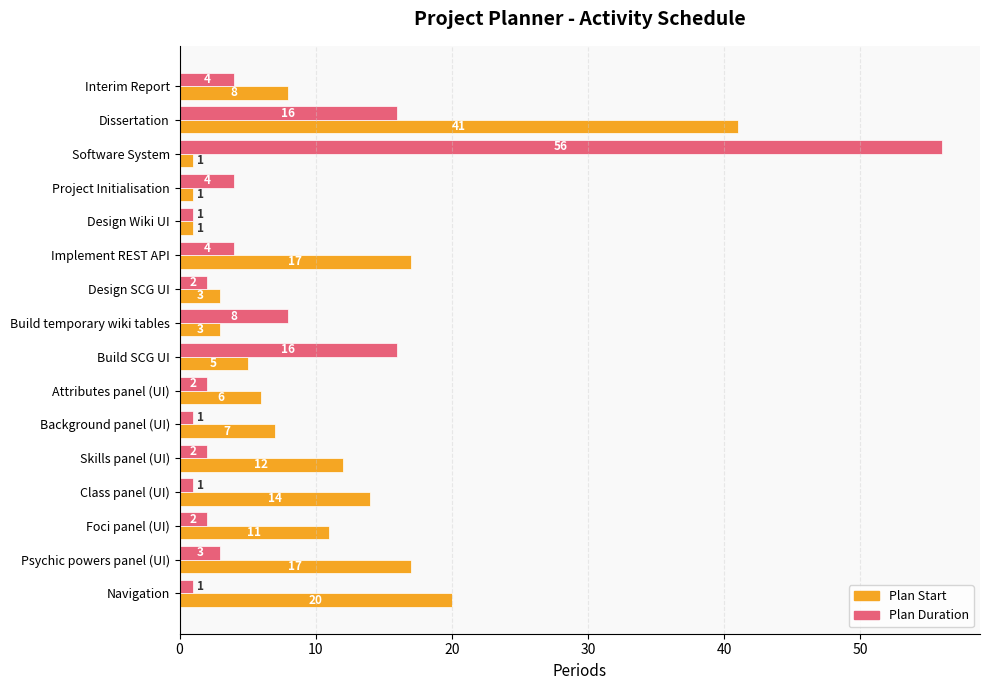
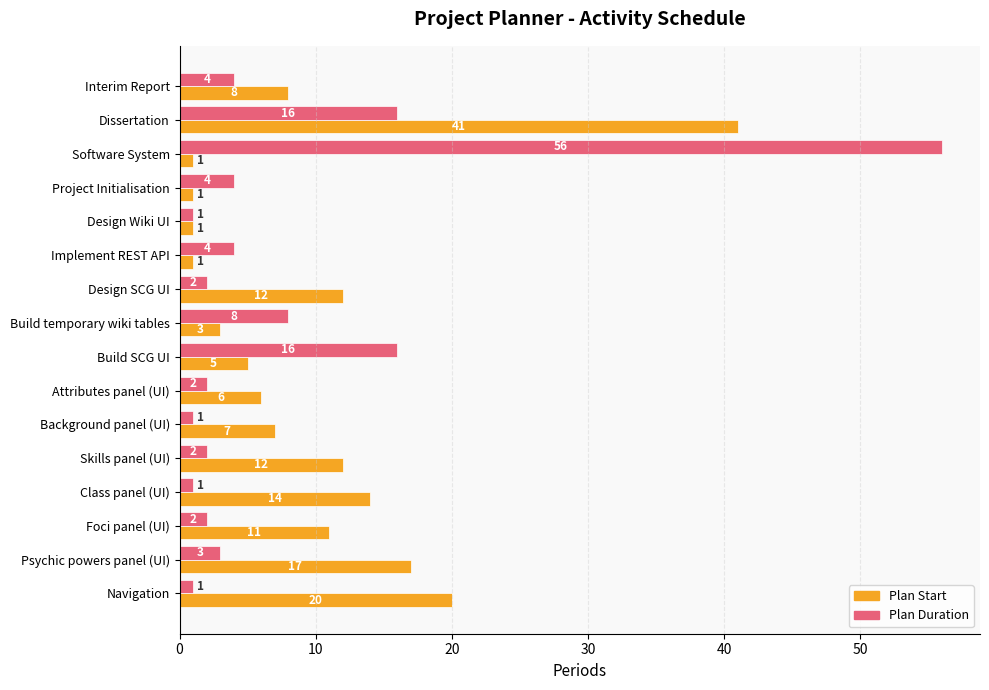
  {
    "Plan Start": {
      "Interim Report": 8,
      "Dissertation": 41,
      "Software System": 1,
      "Project Initialisation": 1,
      "Design Wiki UI": 1,
-     "Implement REST API": 17,
-     "Design SCG UI": 3,
+     "Implement REST API": 1,
+     "Design SCG UI": 12,
      "Build temporary wiki tables": 3,
      "Build SCG UI": 5,
      "Attributes panel (UI)": 6,
      "Background panel (UI)": 7,
      "Skills panel (UI)": 12,
      "Class panel (UI)": 14,
      "Foci panel (UI)": 11,
      "Psychic powers panel (UI)": 17,
      "Navigation": 20
    },
    "Plan Duration": {
      "Interim Report": 4,
      "Dissertation": 16,
      "Software System": 56,
      "Project Initialisation": 4,
      "Design Wiki UI": 1,
      "Implement REST API": 4,
      "Design SCG UI": 2,
      "Build temporary wiki tables": 8,
      "Build SCG UI": 16,
      "Attributes panel (UI)": 2,
      "Background panel (UI)": 1,
      "Skills panel (UI)": 2,
      "Class panel (UI)": 1,
      "Foci panel (UI)": 2,
      "Psychic powers panel (UI)": 3,
      "Navigation": 1
    }
  }
